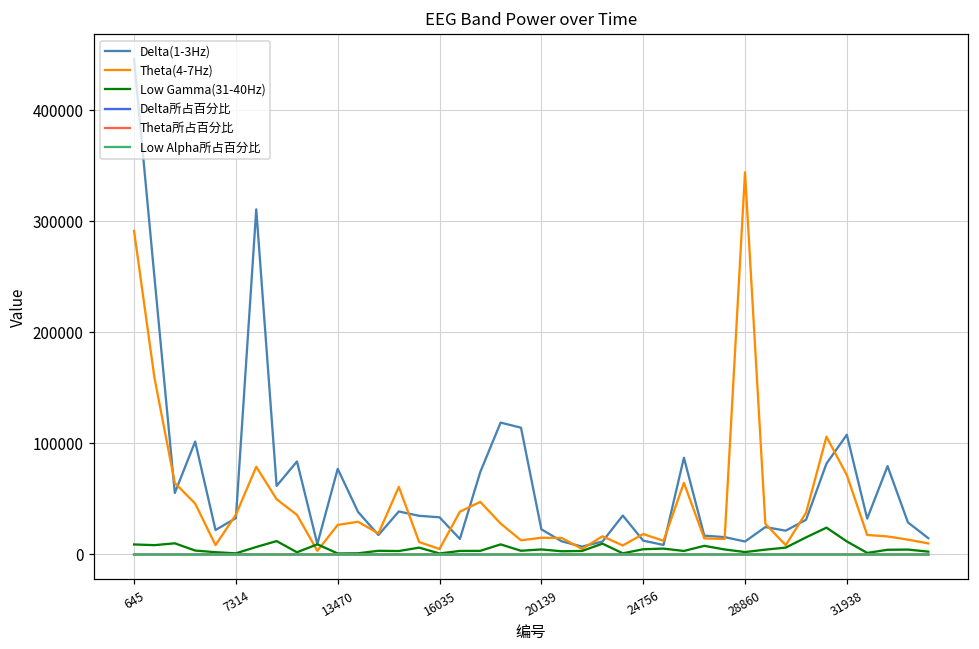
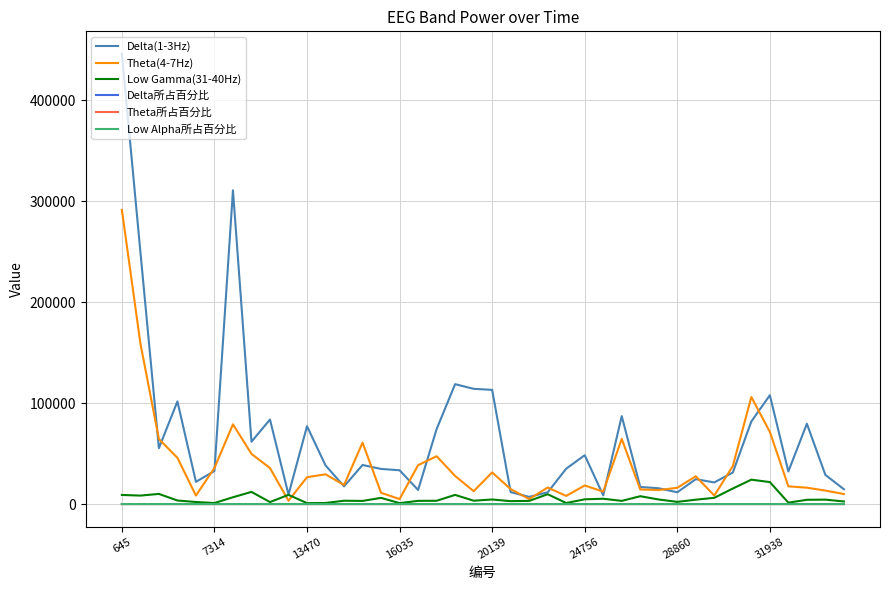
  {
    "Delta(1-3Hz)": {
      "7314": 33000,
      "13470": 77000,
      "16035": 33000,
-     "20139": 23000,
-     "24756": 12000,
+     "20139": 113000,
+     "24756": 48000,
      "28860": 12000,
      "31938": 108000
    },
    "Theta(4-7Hz)": {
      "645": 291000,
      "7314": 36000,
      "13470": 27000,
      "16035": 5000,
-     "20139": 15000,
+     "20139": 31000,
      "24756": 18000,
-     "28860": 344000,
+     "28860": 16000,
      "31938": 72000
    },
    "Low Gamma(31-40Hz)": {
      "645": 9000,
      "20139": 5000,
      "24756": 5000,
-     "31938": 12000
+     "31938": 22000
    },
    "Low Alpha所占百分比": {
      "645": 0,
      "20139": 0,
      "24756": 0,
      "31938": 0
    }
  }
